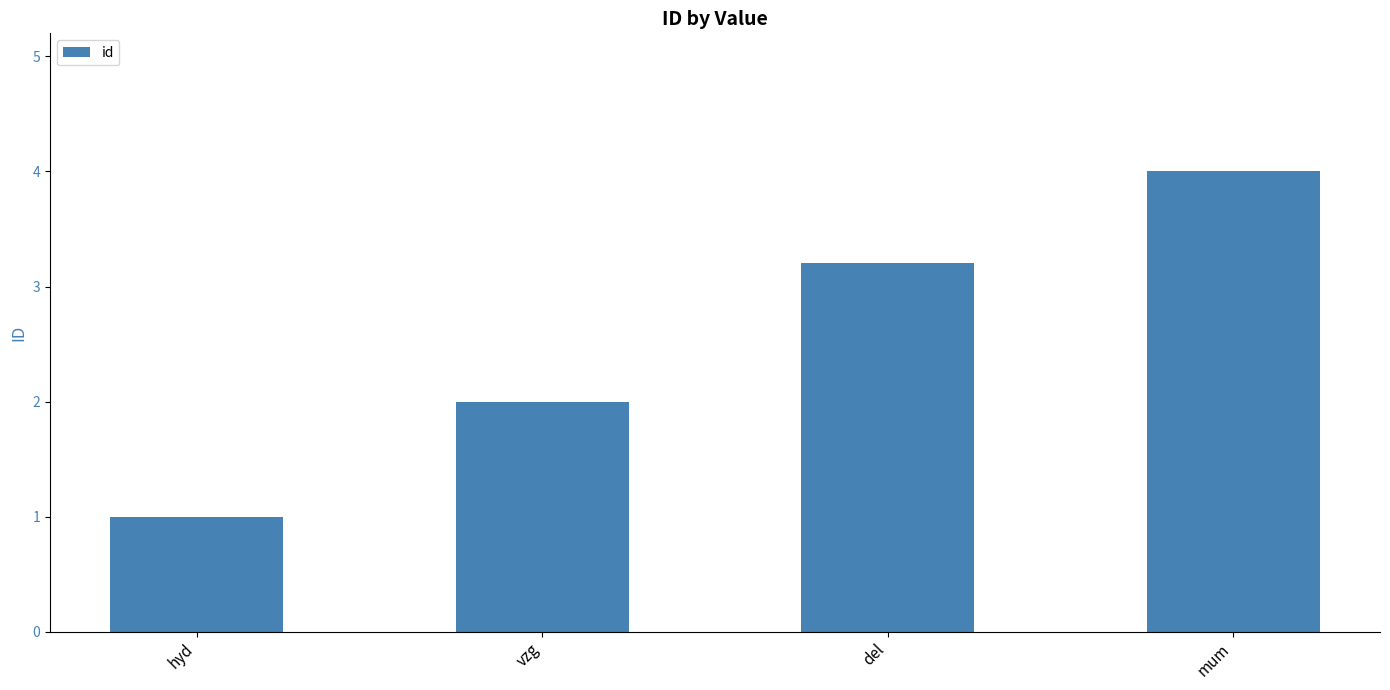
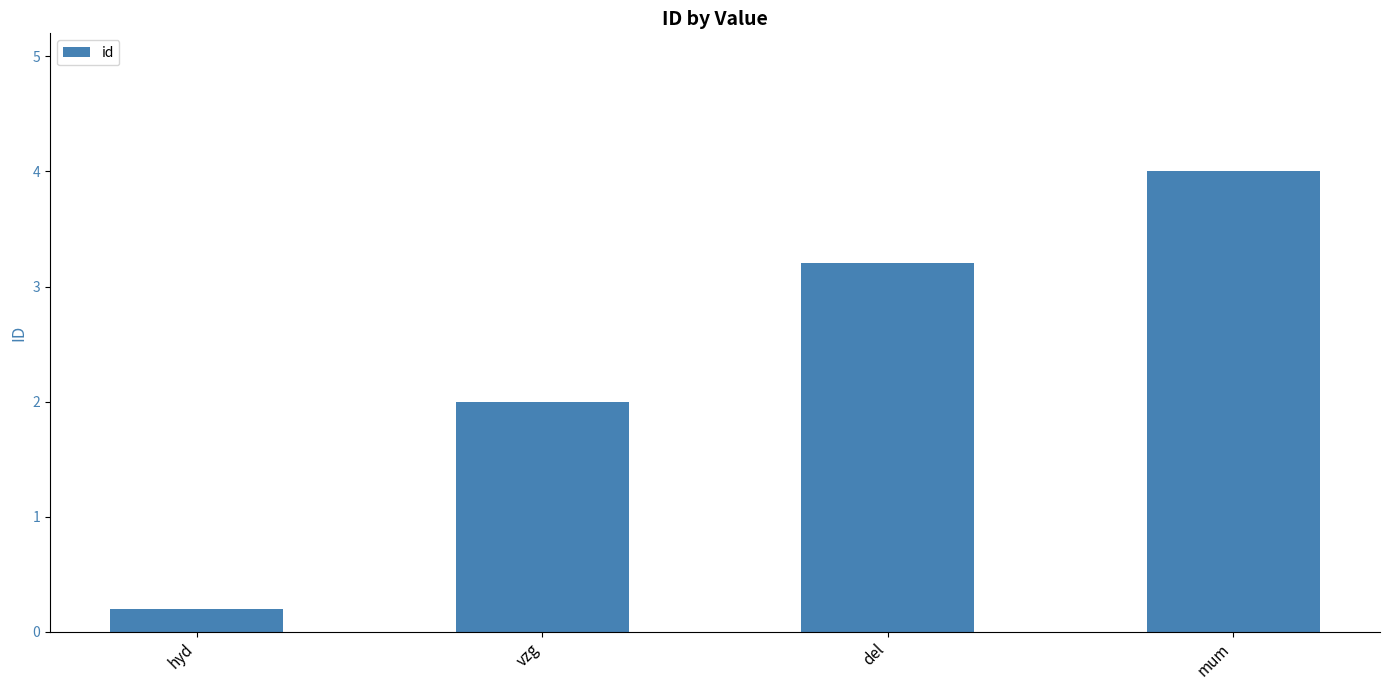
  {
-   "hyd": 1.0,
+   "hyd": 0.2,
    "vzg": 2.0,
    "del": 3.2,
    "mum": 4.0
  }
